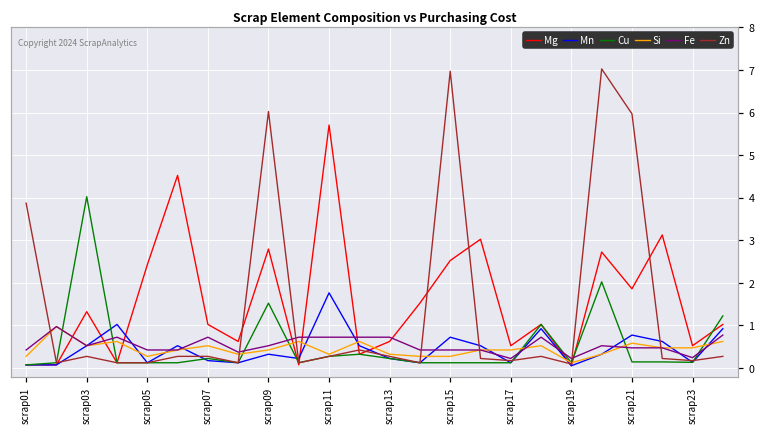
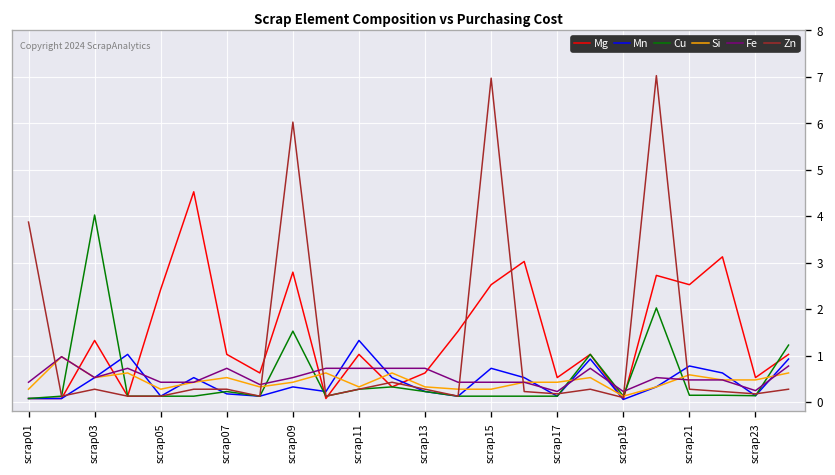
  {
    "Mg": {
      "scrap03": 1.3,
      "scrap05": 2.4,
      "scrap07": 1.0,
      "scrap09": 2.8,
-     "scrap11": 5.7,
+     "scrap11": 1.0,
      "scrap13": 0.6,
      "scrap15": 2.5,
      "scrap17": 0.5,
-     "scrap21": 1.9
+     "scrap21": 2.5
    },
    "Mn": {
      "scrap09": 0.3,
-     "scrap11": 1.8,
+     "scrap11": 1.3,
      "scrap15": 0.7,
      "scrap21": 0.8
    },
    "Cu": {
      "scrap03": 4.0,
      "scrap09": 1.5,
      "scrap15": 0.1,
      "scrap21": 0.1
    },
    "Si": {
      "scrap01": 0.3,
      "scrap05": 0.3,
      "scrap07": 0.5,
      "scrap09": 0.4,
      "scrap15": 0.3,
      "scrap17": 0.4,
      "scrap21": 0.6
    },
    "Fe": {
      "scrap01": 0.4,
      "scrap05": 0.4,
      "scrap07": 0.7,
      "scrap09": 0.5,
      "scrap11": 0.7,
      "scrap13": 0.7,
      "scrap15": 0.4,
      "scrap19": 0.2,
      "scrap21": 0.5,
      "scrap23": 0.2
    },
    "Zn": {
      "scrap01": 3.9,
      "scrap03": 0.3,
      "scrap09": 6.0,
      "scrap15": 7.0,
-     "scrap21": 6.0
+     "scrap21": 0.3
    }
  }
